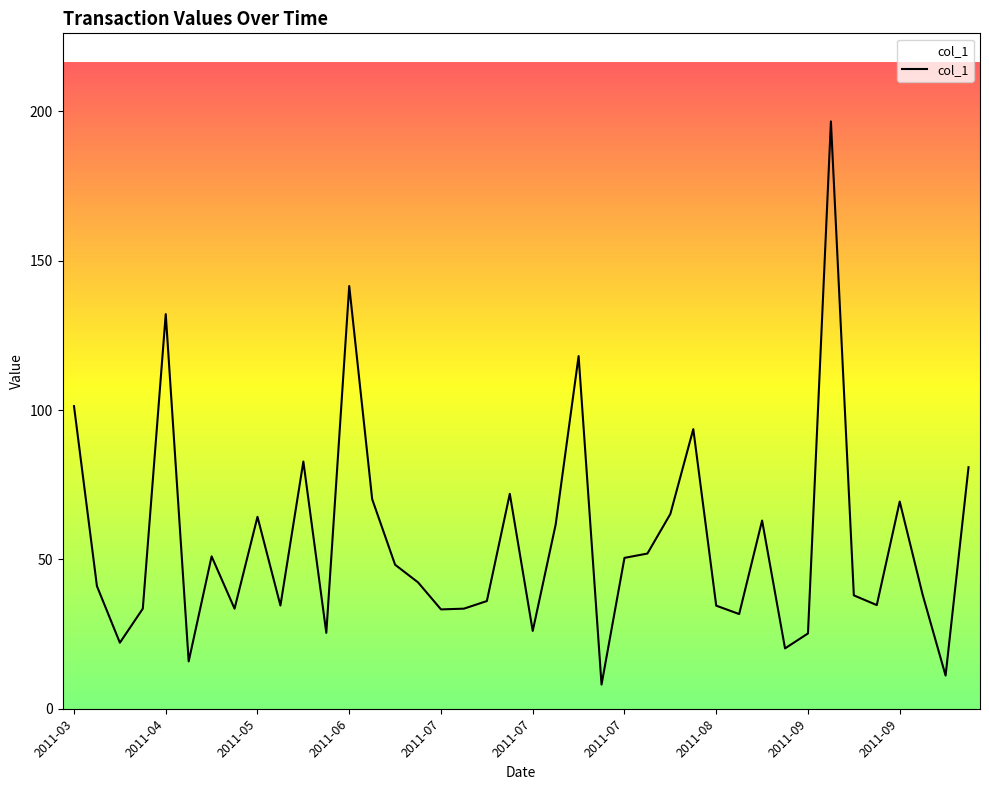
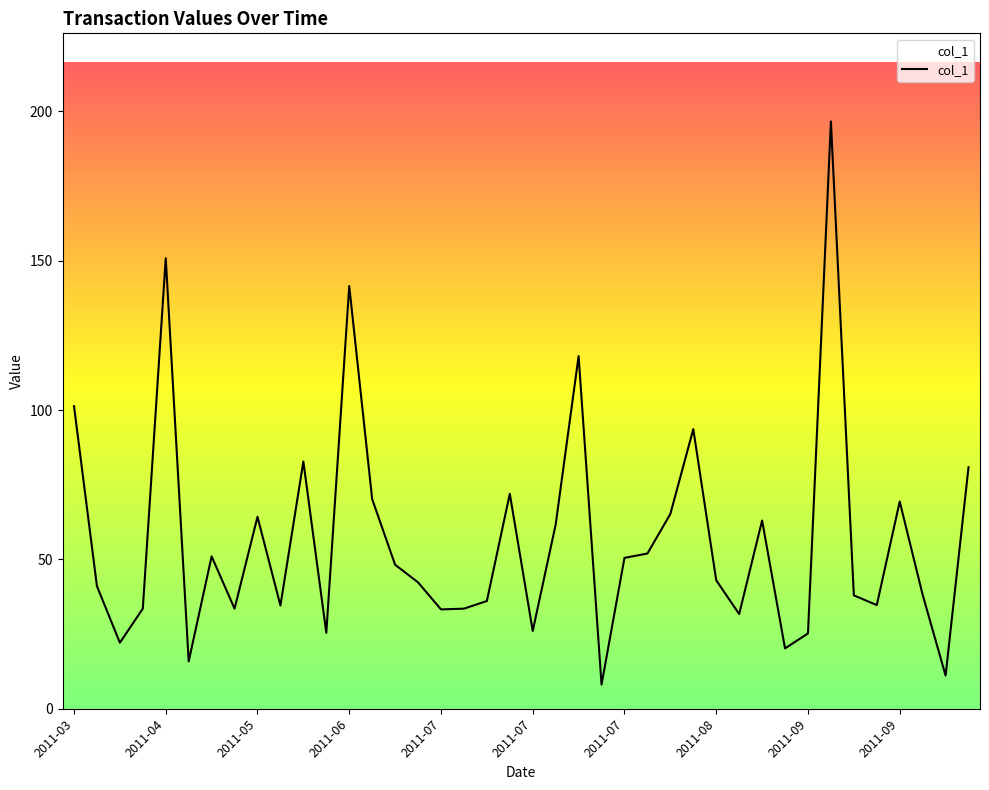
  {
    "2011-03": 101,
-   "2011-04": 132,
+   "2011-04": 151,
    "2011-05": 64,
    "2011-06": 142,
-   "2011-08": 35
+   "2011-08": 43
  }
